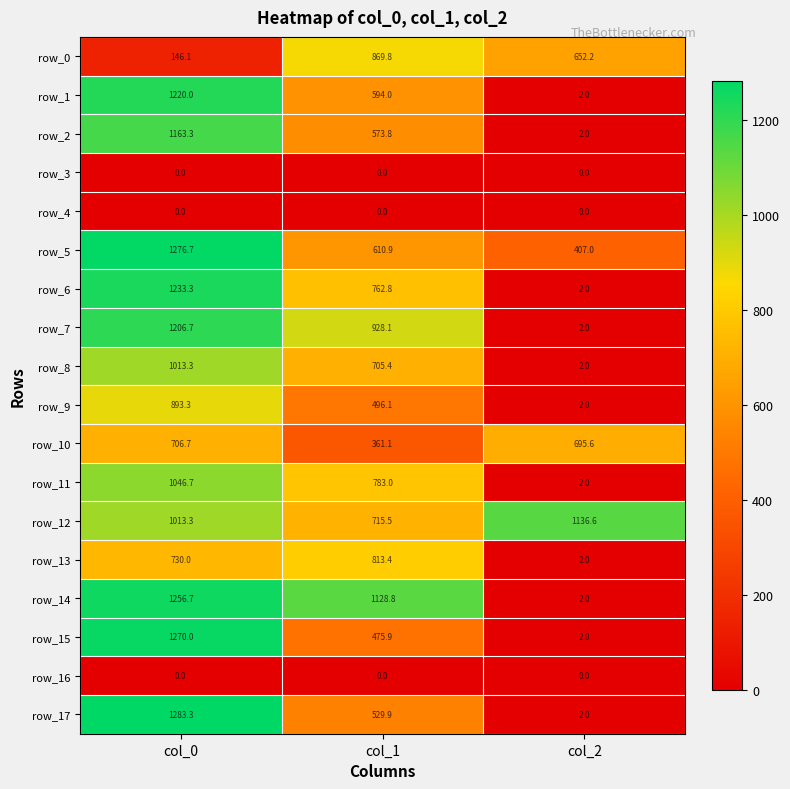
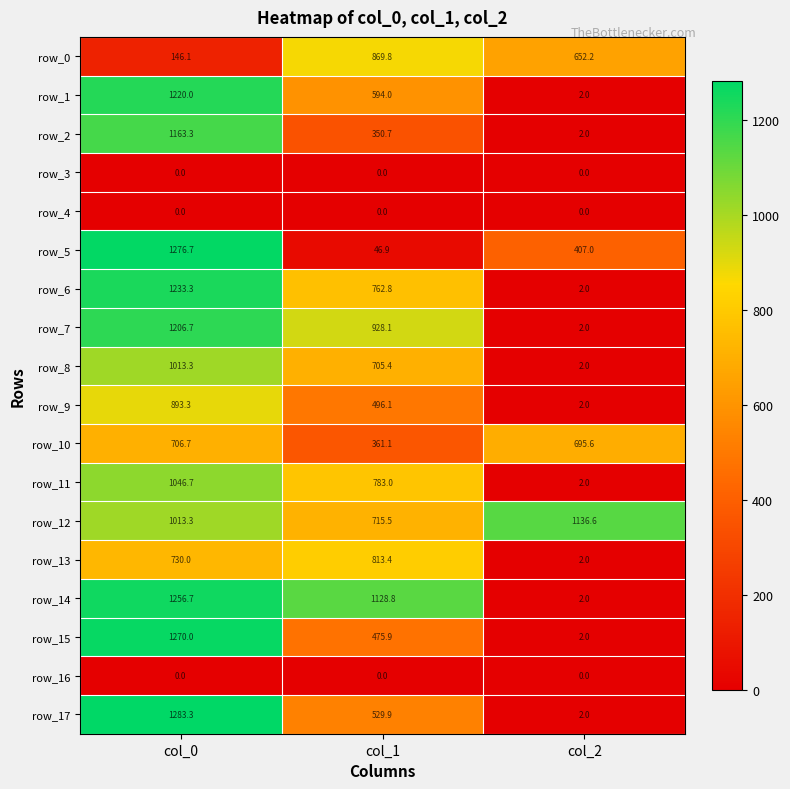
  {
    "row_0": {
      "col_0": 146.1,
      "col_1": 869.8,
      "col_2": 652.2
    },
    "row_1": {
      "col_0": 1220.0,
      "col_1": 594.0,
      "col_2": 2.0
    },
    "row_2": {
      "col_0": 1163.3,
-     "col_1": 573.8,
+     "col_1": 350.7,
      "col_2": 2.0
    },
    "row_3": {
      "col_0": 0.0,
      "col_1": 0.0,
      "col_2": 0.0
    },
    "row_4": {
      "col_0": 0.0,
      "col_1": 0.0,
      "col_2": 0.0
    },
    "row_5": {
      "col_0": 1276.7,
-     "col_1": 610.9,
+     "col_1": 46.9,
      "col_2": 407.0
    },
    "row_6": {
      "col_0": 1233.3,
      "col_1": 762.8,
      "col_2": 2.0
    },
    "row_7": {
      "col_0": 1206.7,
      "col_1": 928.1,
      "col_2": 2.0
    },
    "row_8": {
      "col_0": 1013.3,
      "col_1": 705.4,
      "col_2": 2.0
    },
    "row_9": {
      "col_0": 893.3,
      "col_1": 496.1,
      "col_2": 2.0
    },
    "row_10": {
      "col_0": 706.7,
      "col_1": 361.1,
      "col_2": 695.6
    },
    "row_11": {
      "col_0": 1046.7,
      "col_1": 783.0,
      "col_2": 2.0
    },
    "row_12": {
      "col_0": 1013.3,
      "col_1": 715.5,
      "col_2": 1136.6
    },
    "row_13": {
      "col_0": 730.0,
      "col_1": 813.4,
      "col_2": 2.0
    },
    "row_14": {
      "col_0": 1256.7,
      "col_1": 1128.8,
      "col_2": 2.0
    },
    "row_15": {
      "col_0": 1270.0,
      "col_1": 475.9,
      "col_2": 2.0
    },
    "row_16": {
      "col_0": 0.0,
      "col_1": 0.0,
      "col_2": 0.0
    },
    "row_17": {
      "col_0": 1283.3,
      "col_1": 529.9,
      "col_2": 2.0
    }
  }
